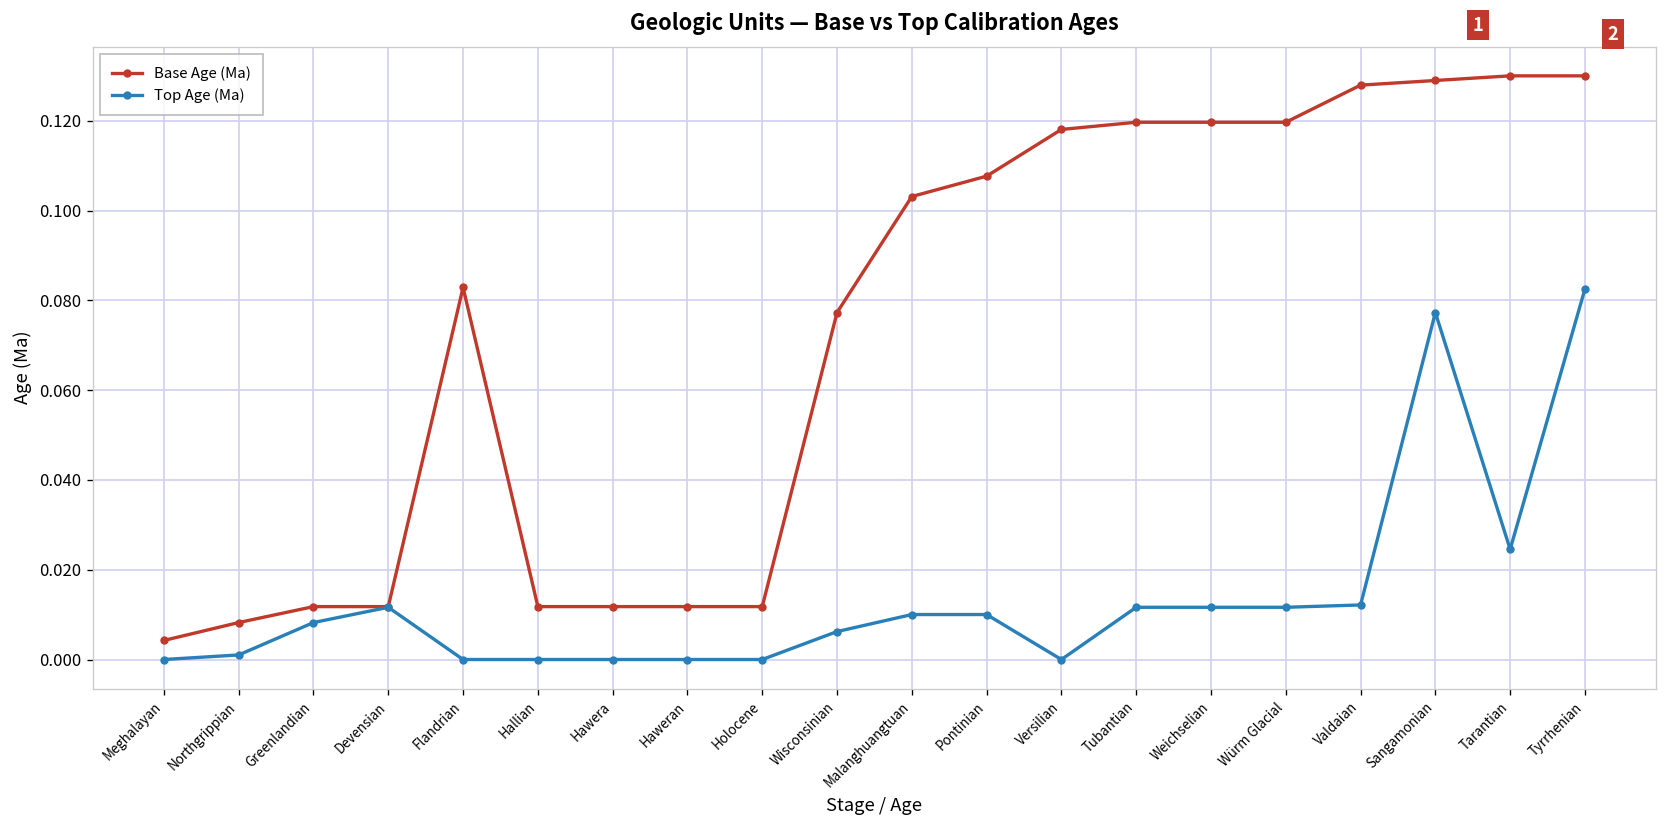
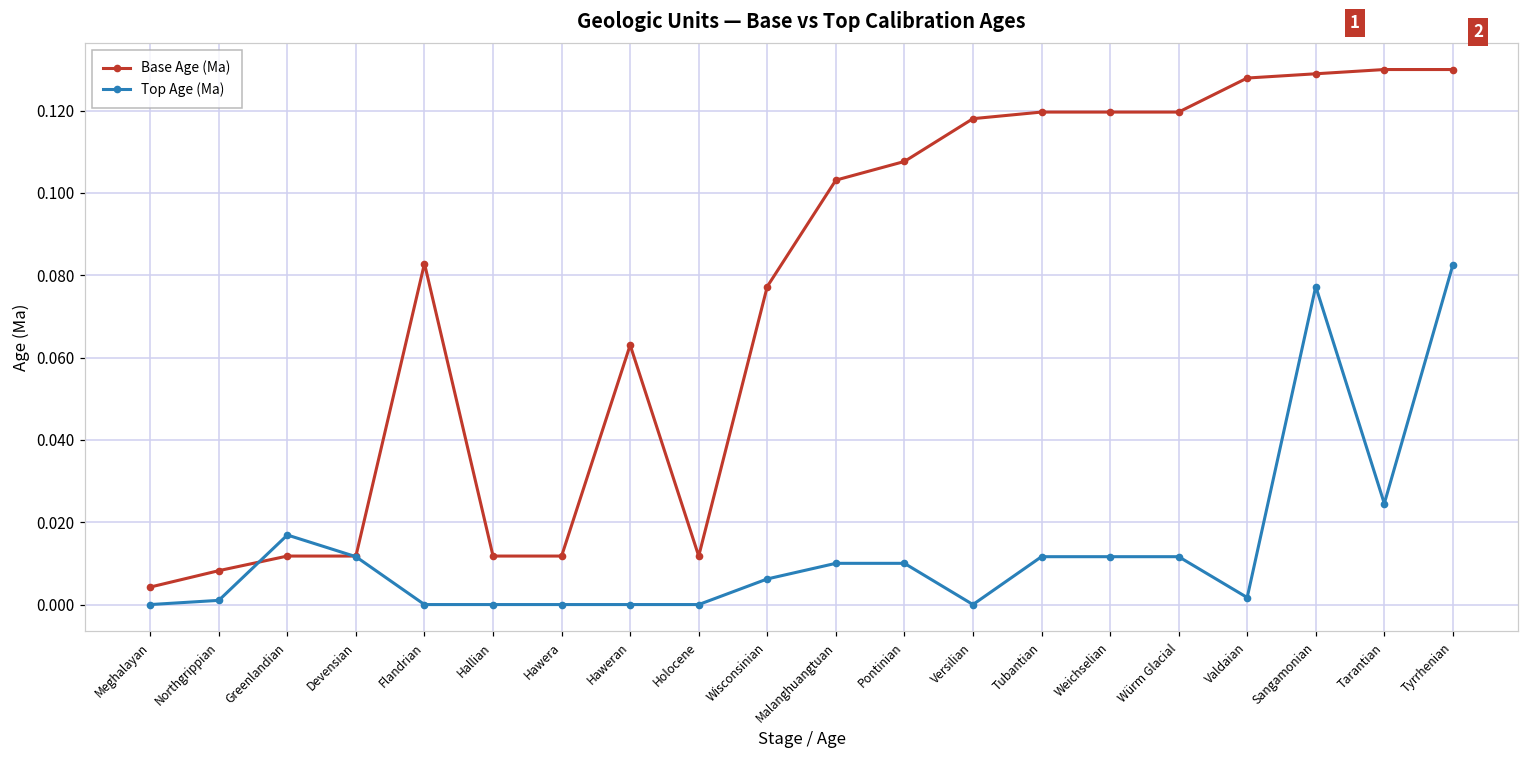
  {
    "Base Age (Ma)": {
      "Meghalayan": 0.004,
      "Northgrippian": 0.008,
      "Greenlandian": 0.012,
      "Flandrian": 0.083,
      "Hallian": 0.012,
      "Hawera": 0.012,
-     "Haweran": 0.012,
+     "Haweran": 0.063,
      "Holocene": 0.012,
      "Wisconsinian": 0.077,
      "Malanghuangtuan": 0.103,
      "Pontinian": 0.108,
      "Versilian": 0.118,
      "Tubantian": 0.120,
      "Weichselian": 0.120,
      "Würm Glacial": 0.120,
      "Valdaian": 0.128,
      "Sangamonian": 0.129,
      "Tarantian": 0.130,
      "Tyrrhenian": 0.130
    },
    "Top Age (Ma)": {
      "Meghalayan": 0.000,
      "Northgrippian": 0.001,
-     "Greenlandian": 0.008,
+     "Greenlandian": 0.017,
      "Flandrian": 0.000,
      "Hallian": 0.000,
      "Hawera": 0.000,
      "Haweran": 0.000,
      "Holocene": 0.000,
      "Wisconsinian": 0.006,
      "Malanghuangtuan": 0.010,
      "Pontinian": 0.010,
      "Versilian": 0.000,
      "Tubantian": 0.012,
      "Weichselian": 0.012,
      "Würm Glacial": 0.012,
-     "Valdaian": 0.012,
+     "Valdaian": 0.002,
      "Sangamonian": 0.077,
      "Tarantian": 0.025,
      "Tyrrhenian": 0.083
    }
  }
